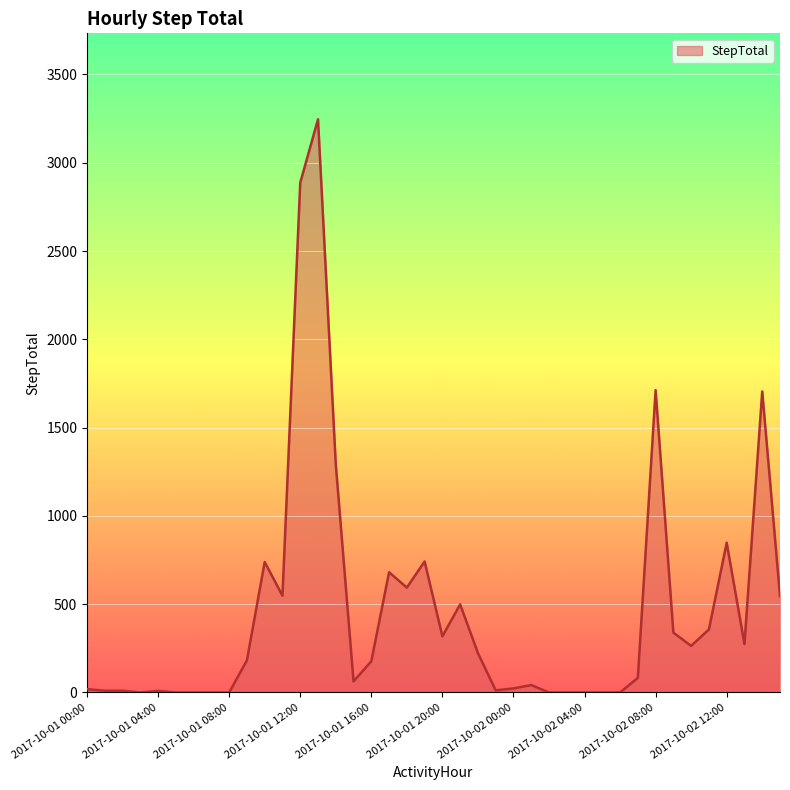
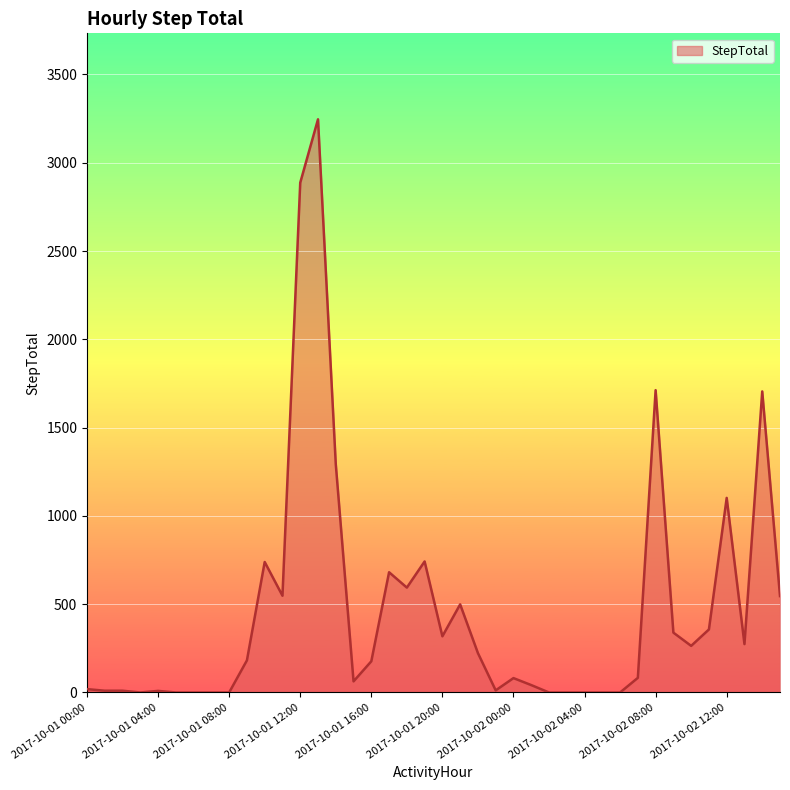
  {
    "2017-10-01 00:00": 20,
    "2017-10-01 04:00": 10,
    "2017-10-01 08:00": 0,
    "2017-10-01 12:00": 2890,
    "2017-10-01 16:00": 180,
    "2017-10-01 20:00": 320,
-   "2017-10-02 00:00": 20,
+   "2017-10-02 00:00": 80,
    "2017-10-02 04:00": 0,
    "2017-10-02 08:00": 1710,
-   "2017-10-02 12:00": 850
+   "2017-10-02 12:00": 1100
  }
